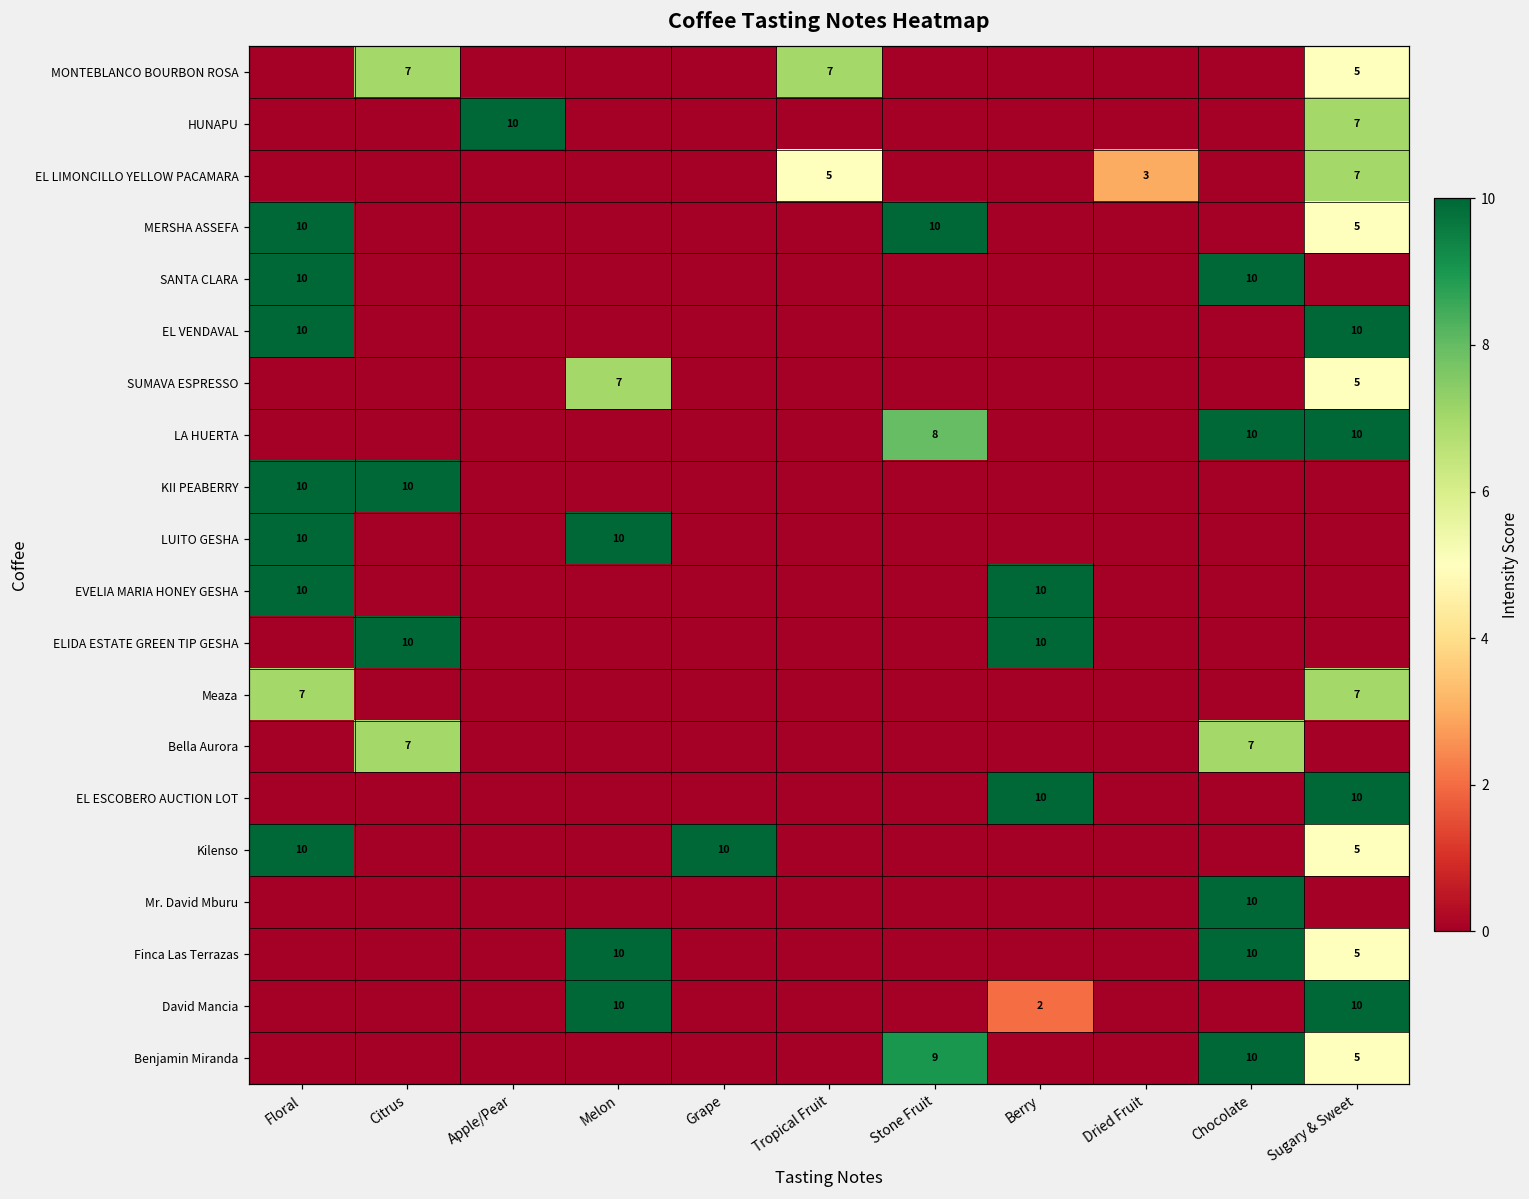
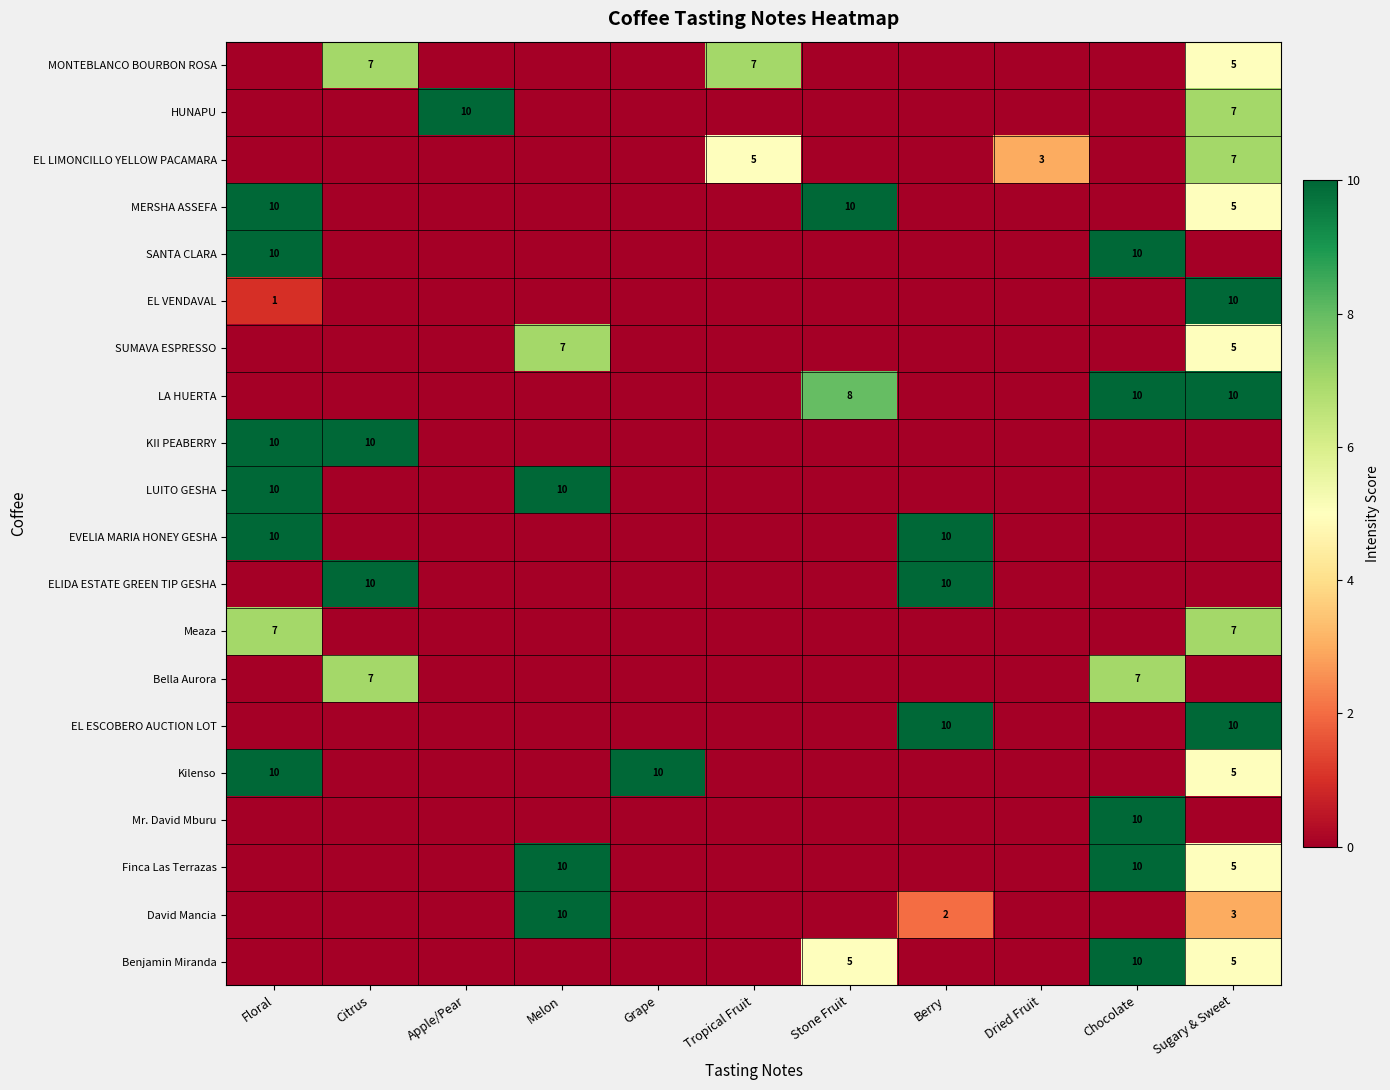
  {
    "MONTEBLANCO BOURBON ROSA": {
      "Citrus": 7,
      "Tropical Fruit": 7,
      "Sugary & Sweet": 5
    },
    "HUNAPU": {
      "Apple/Pear": 10,
      "Sugary & Sweet": 7
    },
    "EL LIMONCILLO YELLOW PACAMARA": {
      "Tropical Fruit": 5,
      "Dried Fruit": 3,
      "Sugary & Sweet": 7
    },
    "MERSHA ASSEFA": {
      "Floral": 10,
      "Stone Fruit": 10,
      "Sugary & Sweet": 5
    },
    "SANTA CLARA": {
      "Floral": 10,
      "Chocolate": 10
    },
    "EL VENDAVAL": {
-     "Floral": 10,
+     "Floral": 1,
      "Sugary & Sweet": 10
    },
    "SUMAVA ESPRESSO": {
      "Melon": 7,
      "Sugary & Sweet": 5
    },
    "LA HUERTA": {
      "Stone Fruit": 8,
      "Chocolate": 10,
      "Sugary & Sweet": 10
    },
    "KII PEABERRY": {
      "Floral": 10,
      "Citrus": 10
    },
    "LUITO GESHA": {
      "Floral": 10,
      "Melon": 10
    },
    "EVELIA MARIA HONEY GESHA": {
      "Floral": 10,
      "Berry": 10
    },
    "ELIDA ESTATE GREEN TIP GESHA": {
      "Citrus": 10,
      "Berry": 10
    },
    "Meaza": {
      "Floral": 7,
      "Sugary & Sweet": 7
    },
    "Bella Aurora": {
      "Citrus": 7,
      "Chocolate": 7
    },
    "EL ESCOBERO AUCTION LOT": {
      "Berry": 10,
      "Sugary & Sweet": 10
    },
    "Kilenso": {
      "Floral": 10,
      "Grape": 10,
      "Sugary & Sweet": 5
    },
    "Mr. David Mburu": {
      "Chocolate": 10
    },
    "Finca Las Terrazas": {
      "Melon": 10,
      "Chocolate": 10,
      "Sugary & Sweet": 5
    },
    "David Mancia": {
      "Melon": 10,
      "Berry": 2,
-     "Sugary & Sweet": 10
+     "Sugary & Sweet": 3
    },
    "Benjamin Miranda": {
-     "Stone Fruit": 9,
+     "Stone Fruit": 5,
      "Chocolate": 10,
      "Sugary & Sweet": 5
    }
  }
